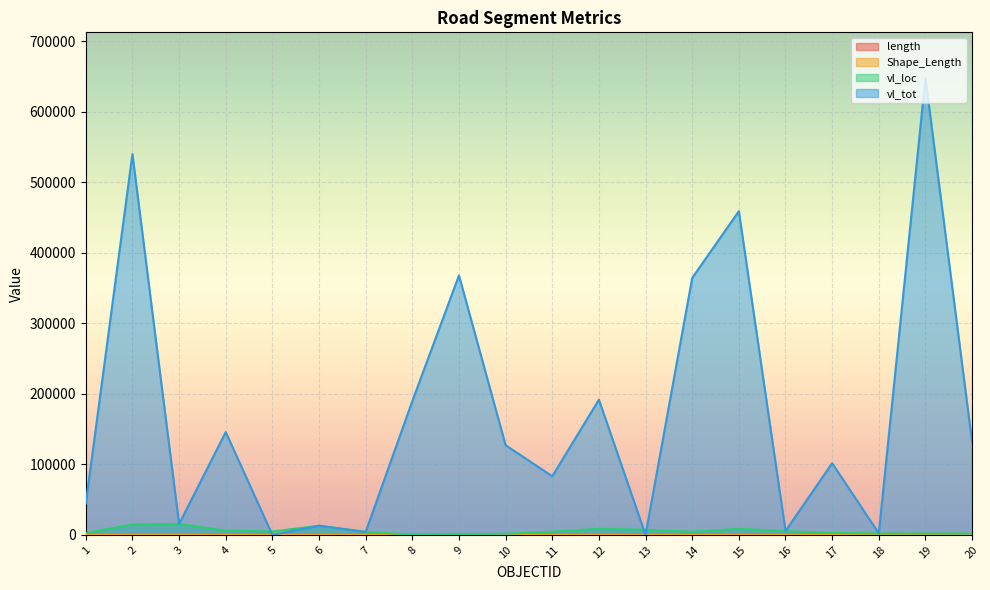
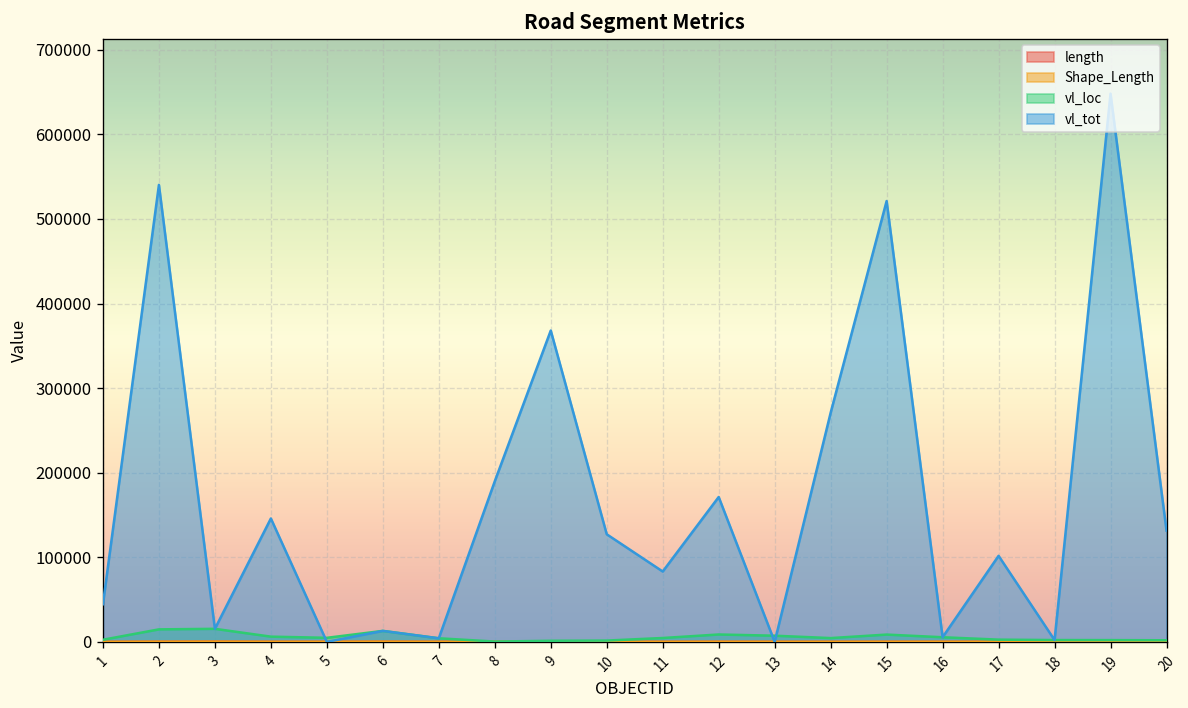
  {
    "Shape_Length": {
      "2": 0,
      "3": 0,
      "4": 0,
      "6": 0,
      "7": 0,
      "11": 0,
      "12": 0,
      "14": 0,
      "15": 0,
      "16": 0
    },
    "vl_loc": {
      "2": 10000,
      "4": 10000,
      "5": 0,
      "11": 0,
      "12": 10000,
      "13": 10000,
      "14": 0,
      "15": 10000
    },
    "vl_tot": {
      "1": 40000,
      "2": 540000,
      "4": 150000,
      "8": 190000,
      "9": 370000,
      "10": 130000,
      "11": 80000,
-     "12": 190000,
-     "14": 360000,
-     "15": 460000,
+     "12": 170000,
+     "14": 270000,
+     "15": 520000,
      "17": 100000,
      "20": 130000
    }
  }
